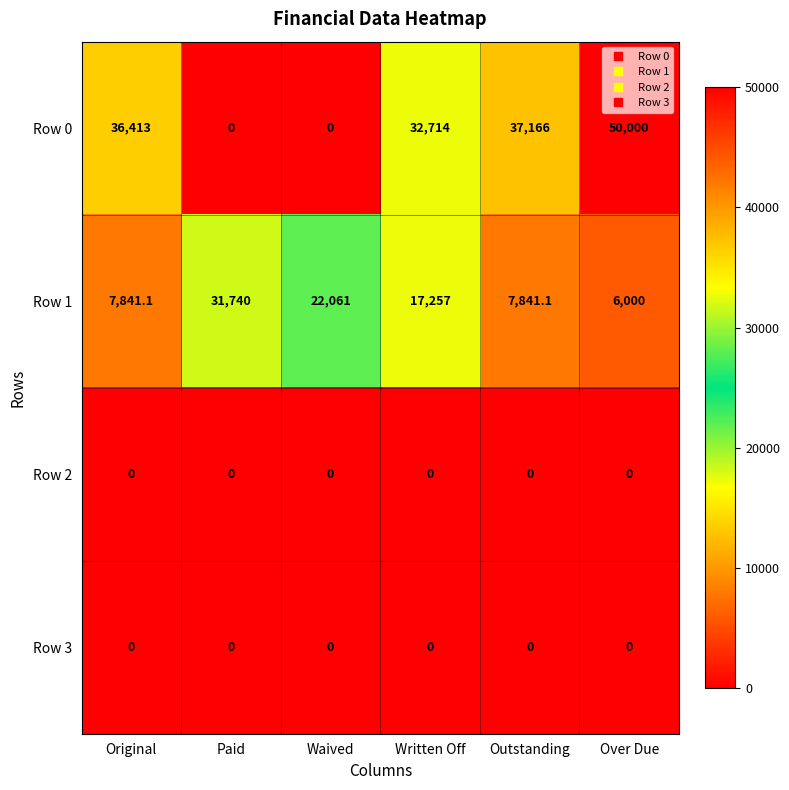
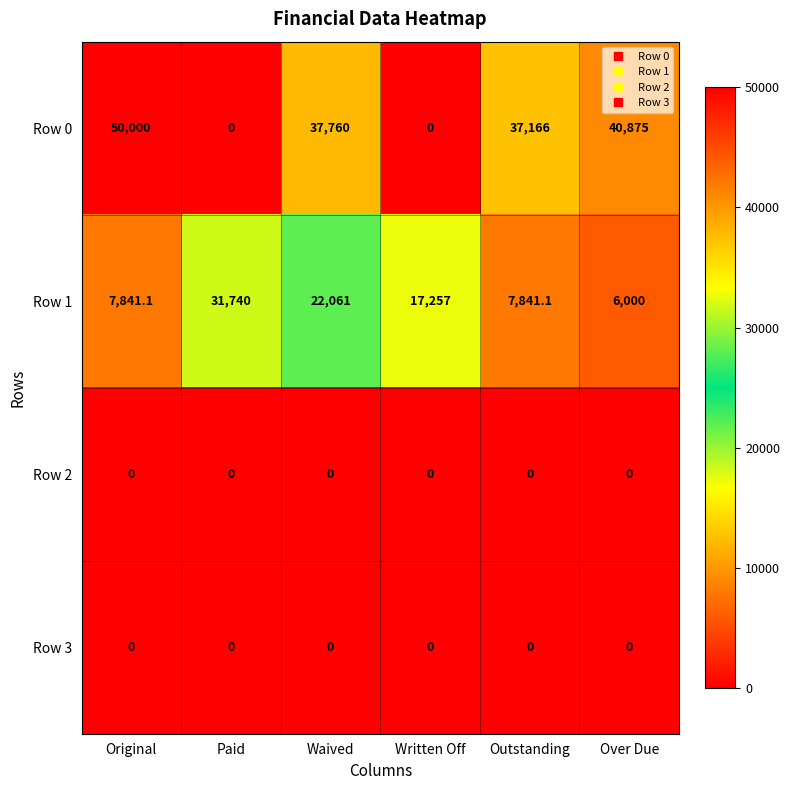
  {
    "Row 0": {
-     "Original": "36,413",
+     "Original": "50,000",
      "Paid": "0",
-     "Waived": "0",
-     "Written Off": "32,714",
+     "Waived": "37,760",
+     "Written Off": "0",
      "Outstanding": "37,166",
-     "Over Due": "50,000"
+     "Over Due": "40,875"
    },
    "Row 1": {
      "Original": "7,841.1",
      "Paid": "31,740",
      "Waived": "22,061",
      "Written Off": "17,257",
      "Outstanding": "7,841.1",
      "Over Due": "6,000"
    },
    "Row 2": {
      "Original": "0",
      "Paid": "0",
      "Waived": "0",
      "Written Off": "0",
      "Outstanding": "0",
      "Over Due": "0"
    },
    "Row 3": {
      "Original": "0",
      "Paid": "0",
      "Waived": "0",
      "Written Off": "0",
      "Outstanding": "0",
      "Over Due": "0"
    }
  }
